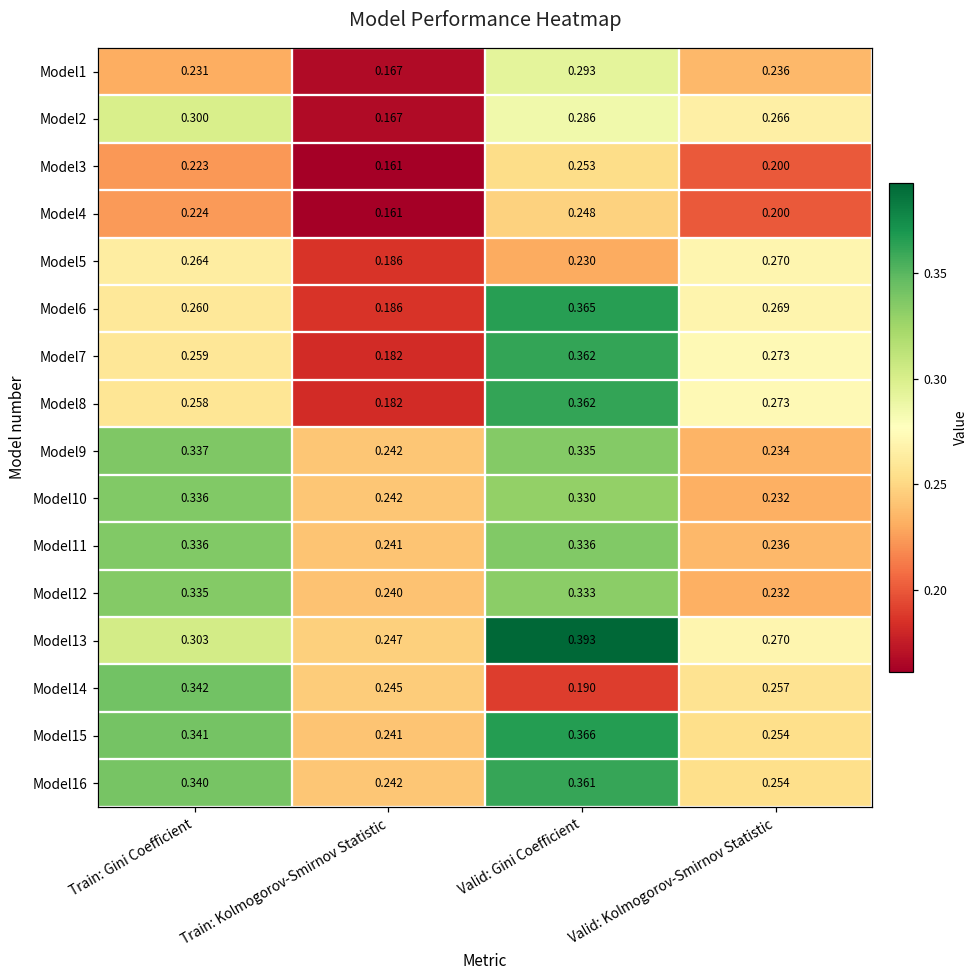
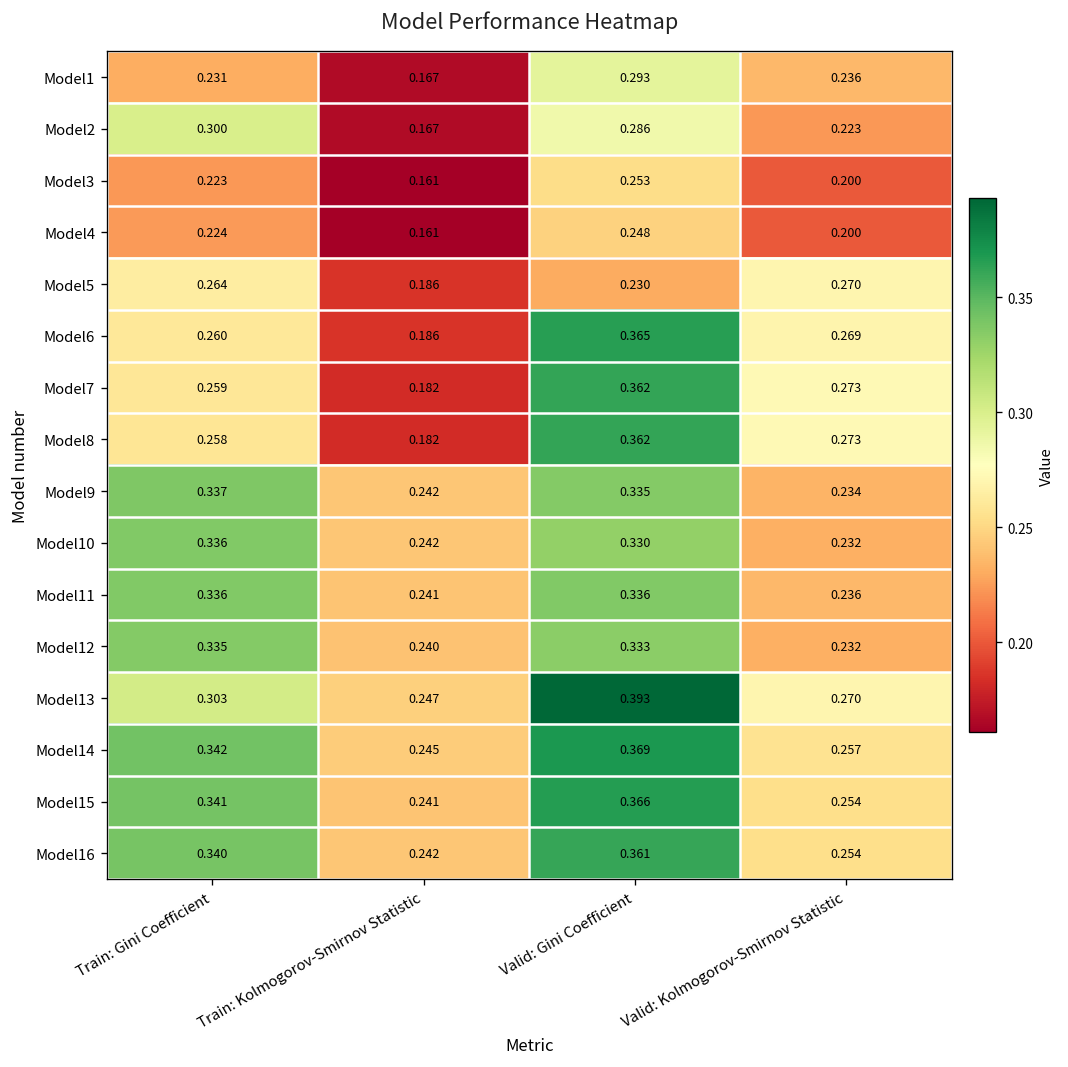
  {
    "Model1": {
      "Train: Gini Coefficient": 0.231,
      "Train: Kolmogorov-Smirnov Statistic": 0.167,
      "Valid: Gini Coefficient": 0.293,
      "Valid: Kolmogorov-Smirnov Statistic": 0.236
    },
    "Model2": {
      "Train: Gini Coefficient": 0.300,
      "Train: Kolmogorov-Smirnov Statistic": 0.167,
      "Valid: Gini Coefficient": 0.286,
-     "Valid: Kolmogorov-Smirnov Statistic": 0.266
+     "Valid: Kolmogorov-Smirnov Statistic": 0.223
    },
    "Model3": {
      "Train: Gini Coefficient": 0.223,
      "Train: Kolmogorov-Smirnov Statistic": 0.161,
      "Valid: Gini Coefficient": 0.253,
      "Valid: Kolmogorov-Smirnov Statistic": 0.200
    },
    "Model4": {
      "Train: Gini Coefficient": 0.224,
      "Train: Kolmogorov-Smirnov Statistic": 0.161,
      "Valid: Gini Coefficient": 0.248,
      "Valid: Kolmogorov-Smirnov Statistic": 0.200
    },
    "Model5": {
      "Train: Gini Coefficient": 0.264,
      "Train: Kolmogorov-Smirnov Statistic": 0.186,
      "Valid: Gini Coefficient": 0.230,
      "Valid: Kolmogorov-Smirnov Statistic": 0.270
    },
    "Model6": {
      "Train: Gini Coefficient": 0.260,
      "Train: Kolmogorov-Smirnov Statistic": 0.186,
      "Valid: Gini Coefficient": 0.365,
      "Valid: Kolmogorov-Smirnov Statistic": 0.269
    },
    "Model7": {
      "Train: Gini Coefficient": 0.259,
      "Train: Kolmogorov-Smirnov Statistic": 0.182,
      "Valid: Gini Coefficient": 0.362,
      "Valid: Kolmogorov-Smirnov Statistic": 0.273
    },
    "Model8": {
      "Train: Gini Coefficient": 0.258,
      "Train: Kolmogorov-Smirnov Statistic": 0.182,
      "Valid: Gini Coefficient": 0.362,
      "Valid: Kolmogorov-Smirnov Statistic": 0.273
    },
    "Model9": {
      "Train: Gini Coefficient": 0.337,
      "Train: Kolmogorov-Smirnov Statistic": 0.242,
      "Valid: Gini Coefficient": 0.335,
      "Valid: Kolmogorov-Smirnov Statistic": 0.234
    },
    "Model10": {
      "Train: Gini Coefficient": 0.336,
      "Train: Kolmogorov-Smirnov Statistic": 0.242,
      "Valid: Gini Coefficient": 0.330,
      "Valid: Kolmogorov-Smirnov Statistic": 0.232
    },
    "Model11": {
      "Train: Gini Coefficient": 0.336,
      "Train: Kolmogorov-Smirnov Statistic": 0.241,
      "Valid: Gini Coefficient": 0.336,
      "Valid: Kolmogorov-Smirnov Statistic": 0.236
    },
    "Model12": {
      "Train: Gini Coefficient": 0.335,
      "Train: Kolmogorov-Smirnov Statistic": 0.240,
      "Valid: Gini Coefficient": 0.333,
      "Valid: Kolmogorov-Smirnov Statistic": 0.232
    },
    "Model13": {
      "Train: Gini Coefficient": 0.303,
      "Train: Kolmogorov-Smirnov Statistic": 0.247,
      "Valid: Gini Coefficient": 0.393,
      "Valid: Kolmogorov-Smirnov Statistic": 0.270
    },
    "Model14": {
      "Train: Gini Coefficient": 0.342,
      "Train: Kolmogorov-Smirnov Statistic": 0.245,
-     "Valid: Gini Coefficient": 0.190,
+     "Valid: Gini Coefficient": 0.369,
      "Valid: Kolmogorov-Smirnov Statistic": 0.257
    },
    "Model15": {
      "Train: Gini Coefficient": 0.341,
      "Train: Kolmogorov-Smirnov Statistic": 0.241,
      "Valid: Gini Coefficient": 0.366,
      "Valid: Kolmogorov-Smirnov Statistic": 0.254
    },
    "Model16": {
      "Train: Gini Coefficient": 0.340,
      "Train: Kolmogorov-Smirnov Statistic": 0.242,
      "Valid: Gini Coefficient": 0.361,
      "Valid: Kolmogorov-Smirnov Statistic": 0.254
    }
  }
